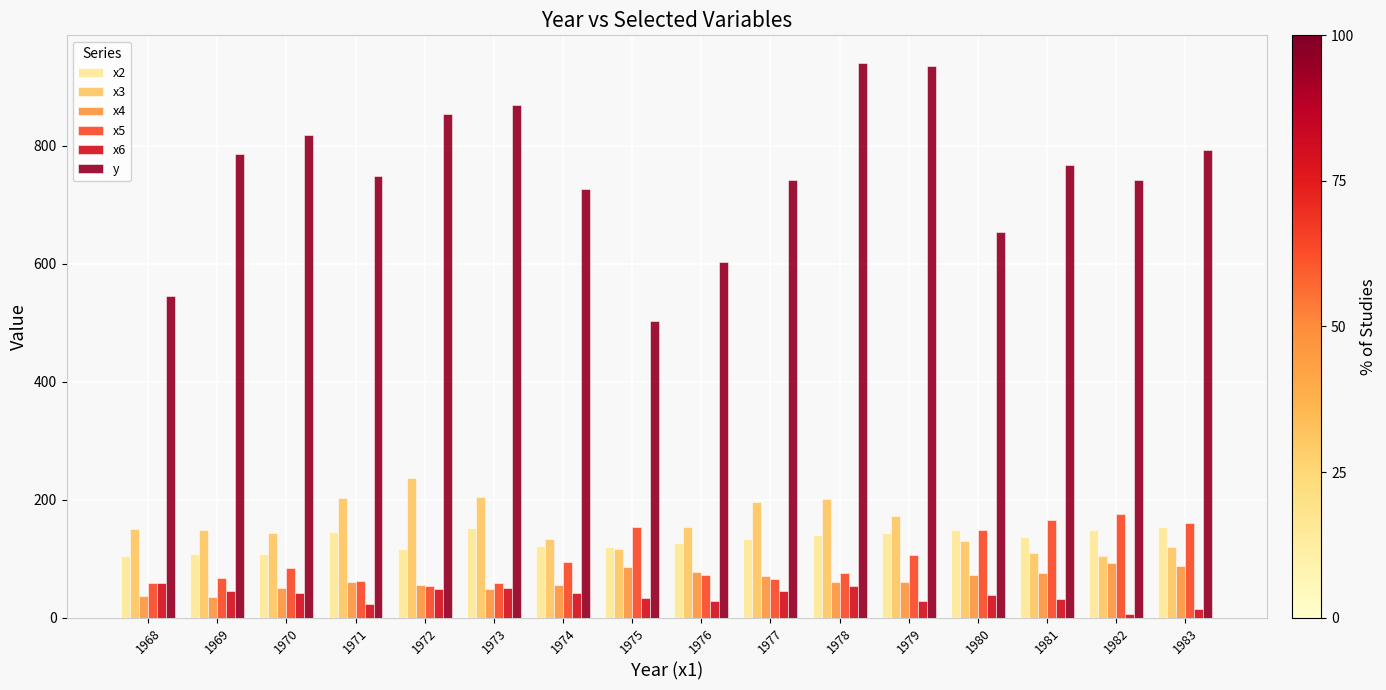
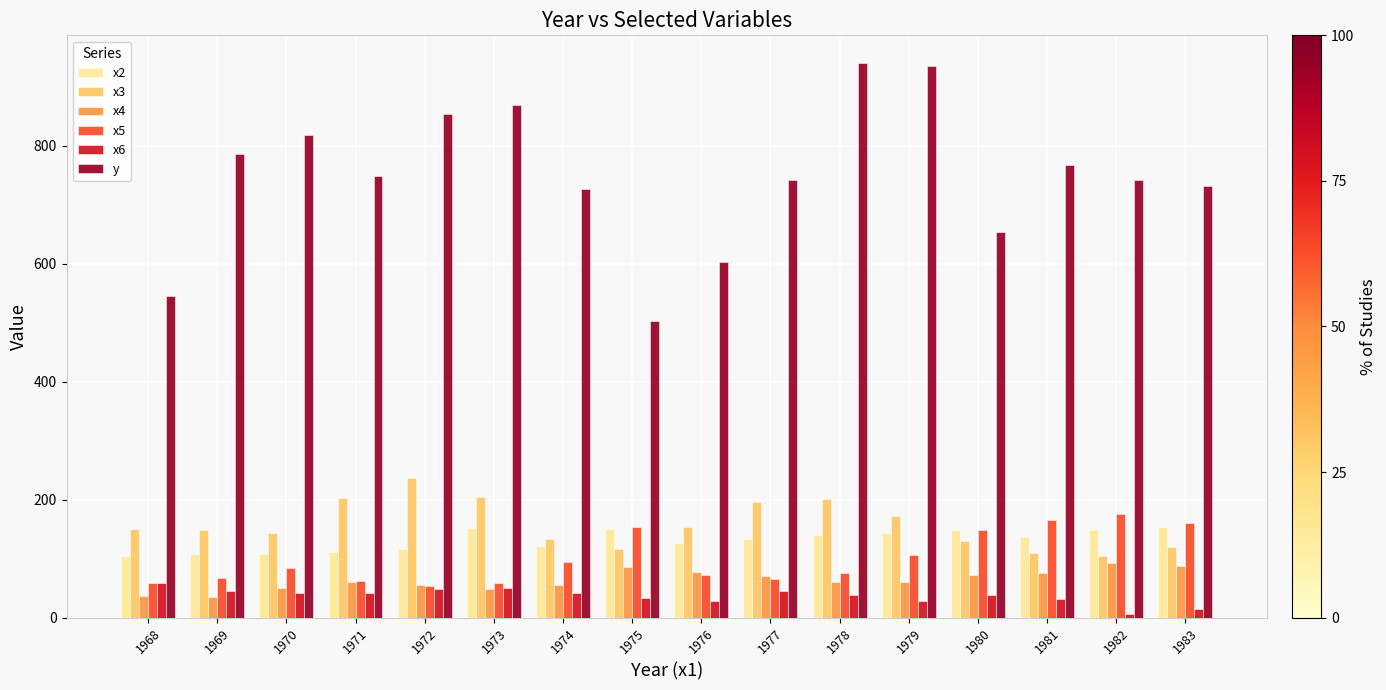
  {
    "x2": {
      "1968": 110,
      "1969": 110,
      "1970": 110,
-     "1971": 150,
+     "1971": 110,
      "1972": 120,
      "1973": 150,
      "1974": 120,
-     "1975": 120,
+     "1975": 150,
      "1976": 130,
      "1977": 130,
      "1978": 140,
      "1979": 140,
      "1980": 150,
      "1981": 140,
      "1982": 150,
      "1983": 150
    },
    "x5": {
      "1968": 60,
      "1969": 70,
      "1970": 80,
      "1971": 60,
      "1972": 50,
      "1973": 60,
      "1974": 90,
      "1975": 150,
      "1976": 70,
      "1977": 70,
      "1978": 80,
      "1979": 110,
      "1980": 150,
      "1981": 170,
      "1982": 180,
      "1983": 160
    },
    "x6": {
      "1968": 60,
      "1969": 50,
      "1970": 40,
-     "1971": 20,
+     "1971": 40,
      "1972": 50,
      "1973": 50,
      "1974": 40,
      "1975": 30,
      "1976": 30,
      "1977": 50,
-     "1978": 50,
+     "1978": 40,
      "1979": 30,
      "1980": 40,
      "1981": 30,
      "1982": 10,
      "1983": 20
    },
    "y": {
      "1968": 550,
      "1969": 790,
      "1970": 820,
      "1971": 750,
      "1972": 850,
      "1973": 870,
      "1974": 730,
      "1975": 500,
      "1976": 600,
      "1977": 740,
      "1978": 940,
      "1979": 940,
      "1980": 650,
      "1981": 770,
      "1982": 740,
-     "1983": 790
+     "1983": 730
    }
  }
